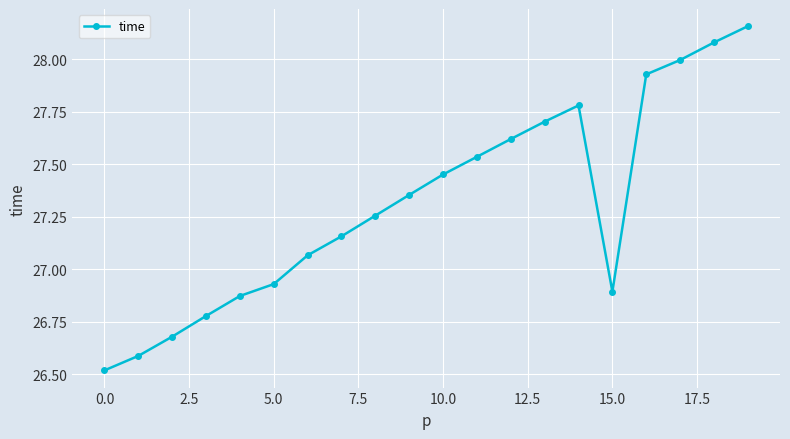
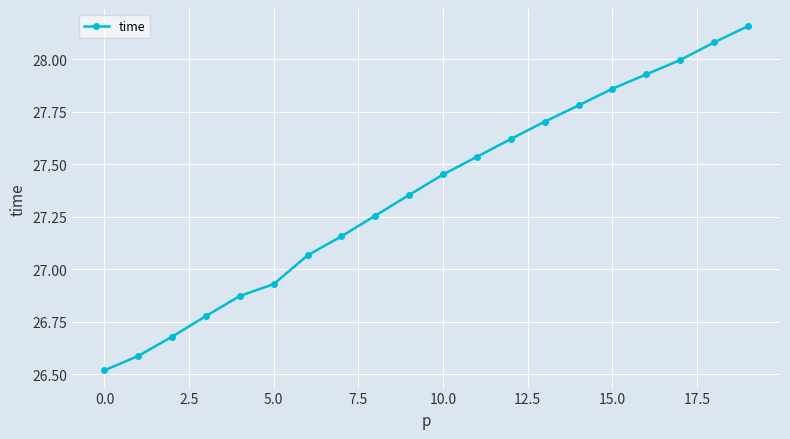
  {
    "0.0": 26.52,
    "5.0": 26.93,
    "10.0": 27.45,
-   "15.0": 26.89
+   "15.0": 27.86
  }
